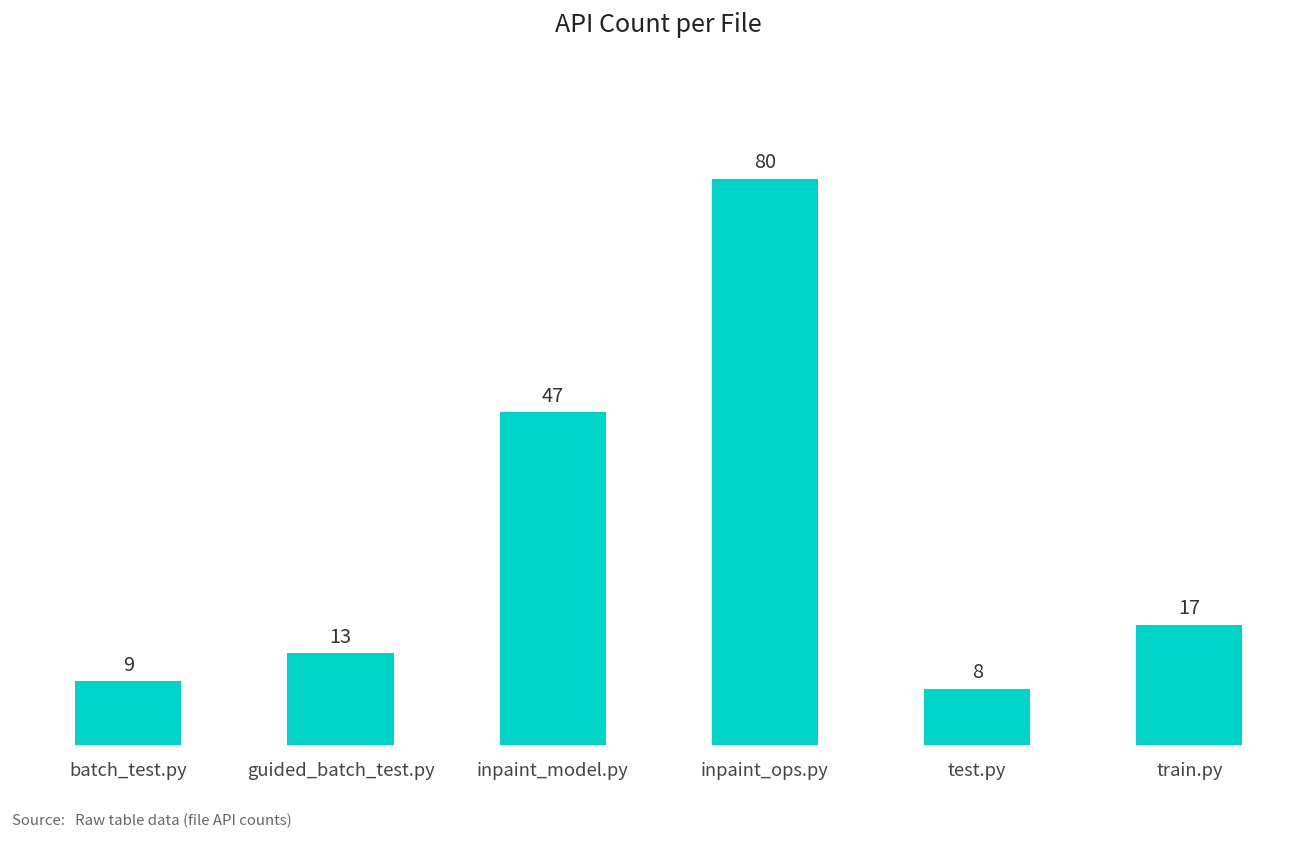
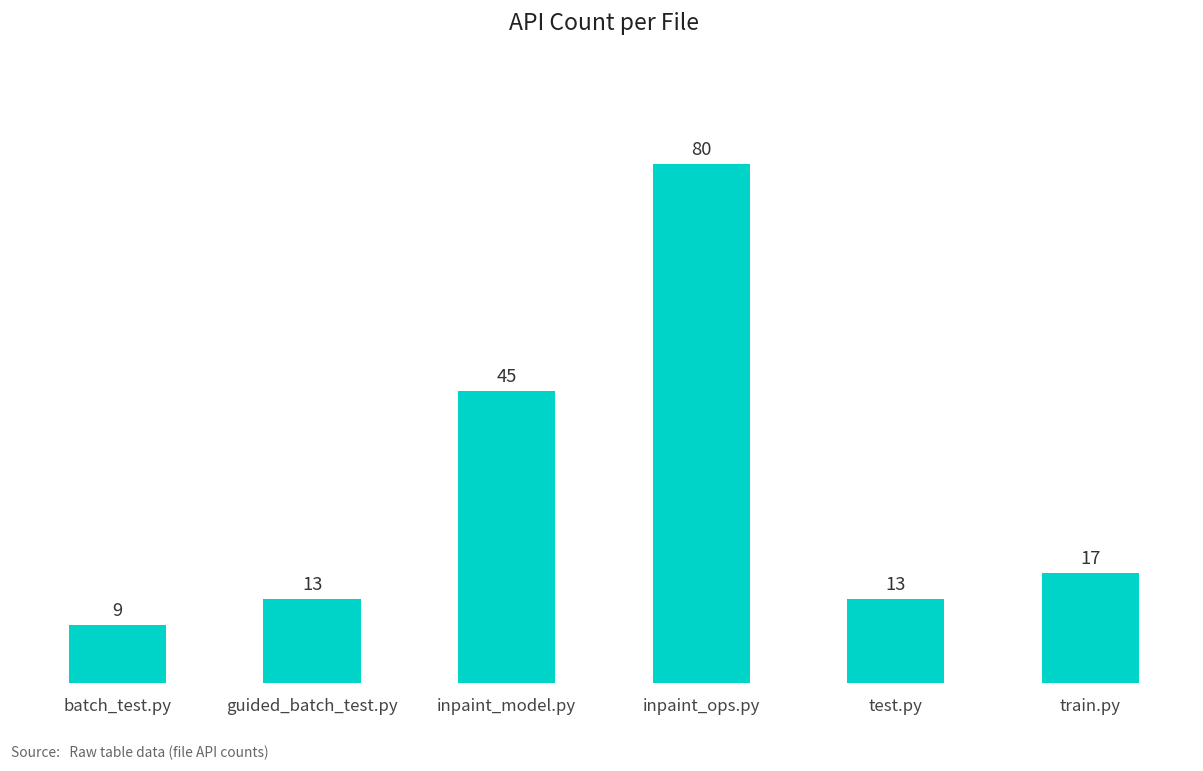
  {
    "batch_test.py": 9,
    "guided_batch_test.py": 13,
-   "inpaint_model.py": 47,
+   "inpaint_model.py": 45,
    "inpaint_ops.py": 80,
-   "test.py": 8,
+   "test.py": 13,
    "train.py": 17
  }
